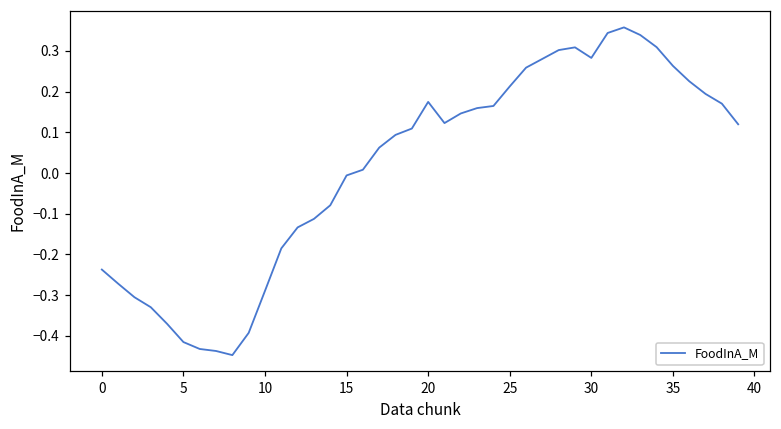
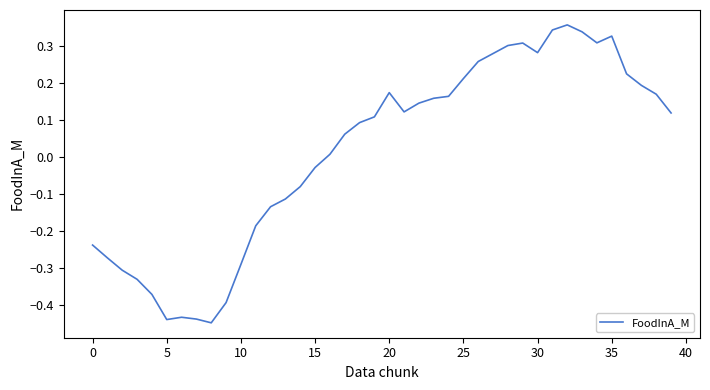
  {
    "0": -0.24,
-   "5": -0.42,
+   "5": -0.44,
    "10": -0.29,
-   "15": -0.01,
+   "15": -0.03,
    "20": 0.17,
    "25": 0.21,
    "30": 0.28,
-   "35": 0.26
+   "35": 0.33
  }
